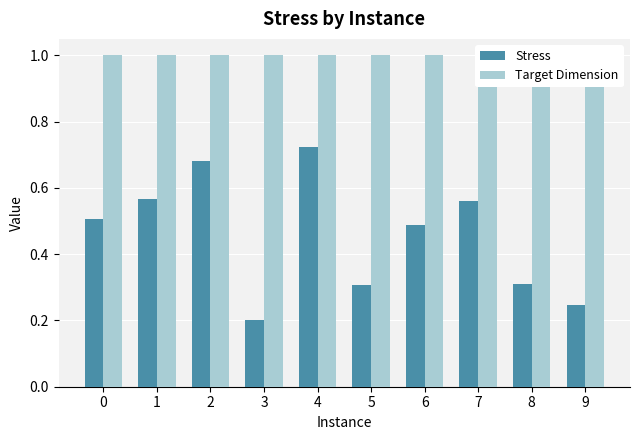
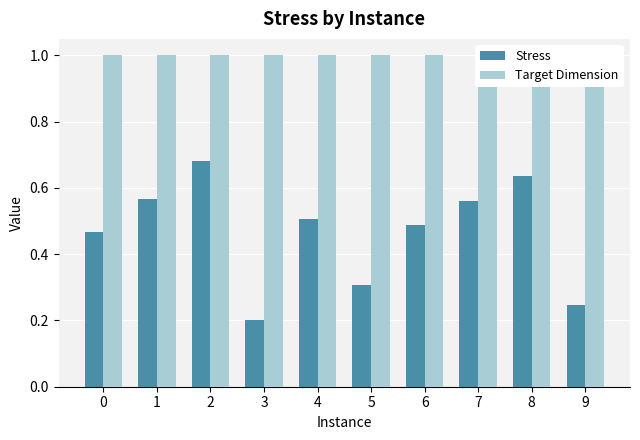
  {
    "Stress": {
-     "0": 0.51,
+     "0": 0.47,
      "1": 0.57,
      "2": 0.68,
      "3": 0.20,
-     "4": 0.72,
+     "4": 0.51,
      "5": 0.31,
      "6": 0.49,
      "7": 0.56,
-     "8": 0.31,
+     "8": 0.63,
      "9": 0.25
    },
    "Target Dimension": {
      "0": 1.00,
      "1": 1.00,
      "2": 1.00,
      "3": 1.00,
      "4": 1.00,
      "5": 1.00,
      "6": 1.00
    }
  }
